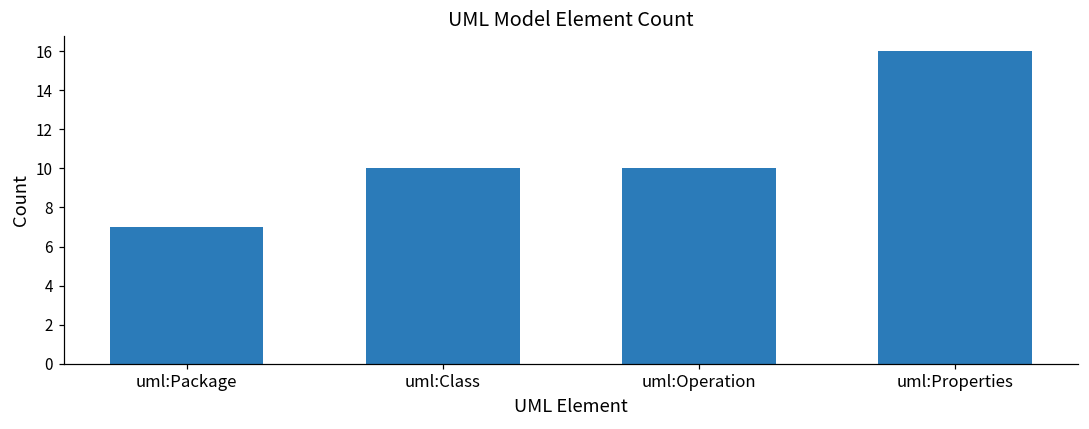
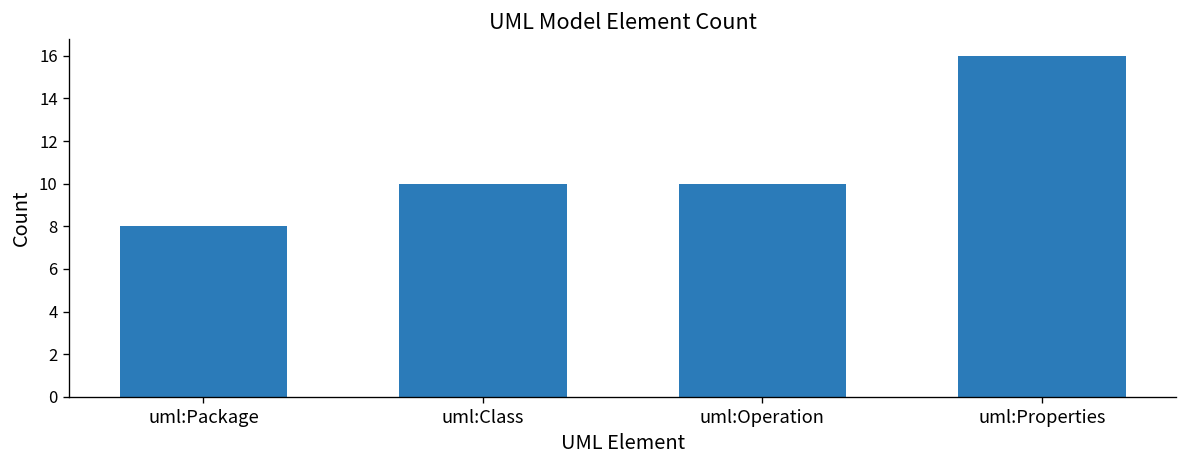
  {
-   "uml:Package": 7,
+   "uml:Package": 8,
    "uml:Class": 10,
    "uml:Operation": 10,
    "uml:Properties": 16
  }
